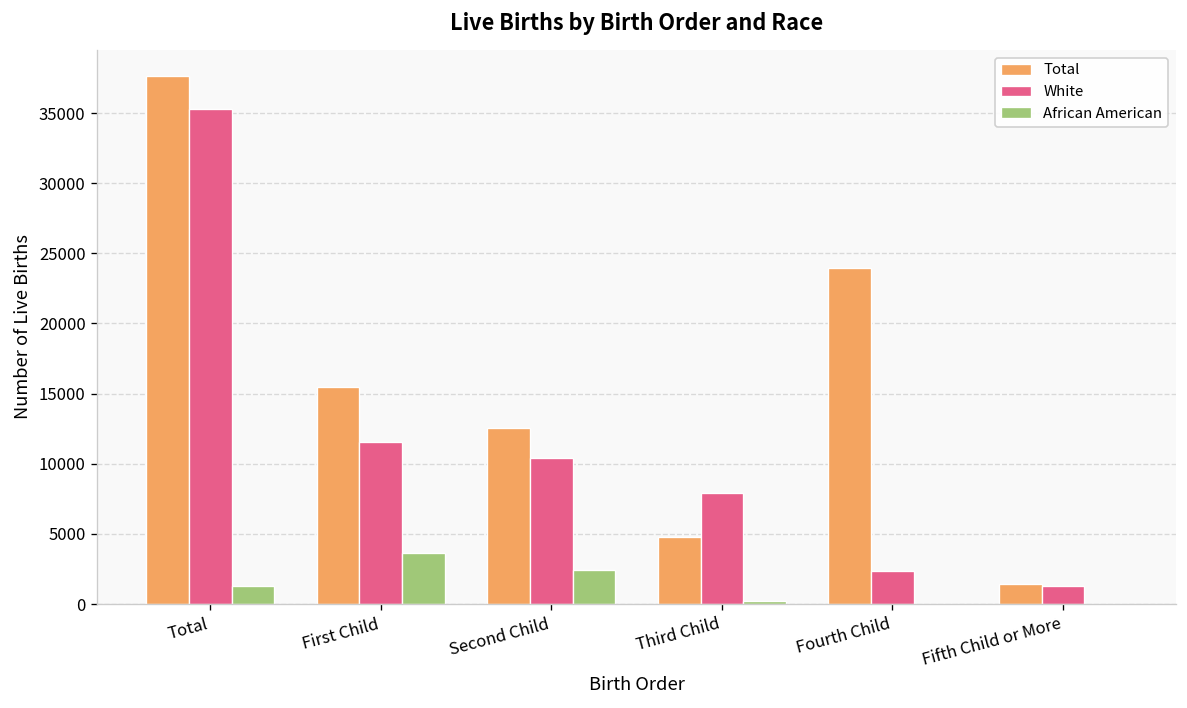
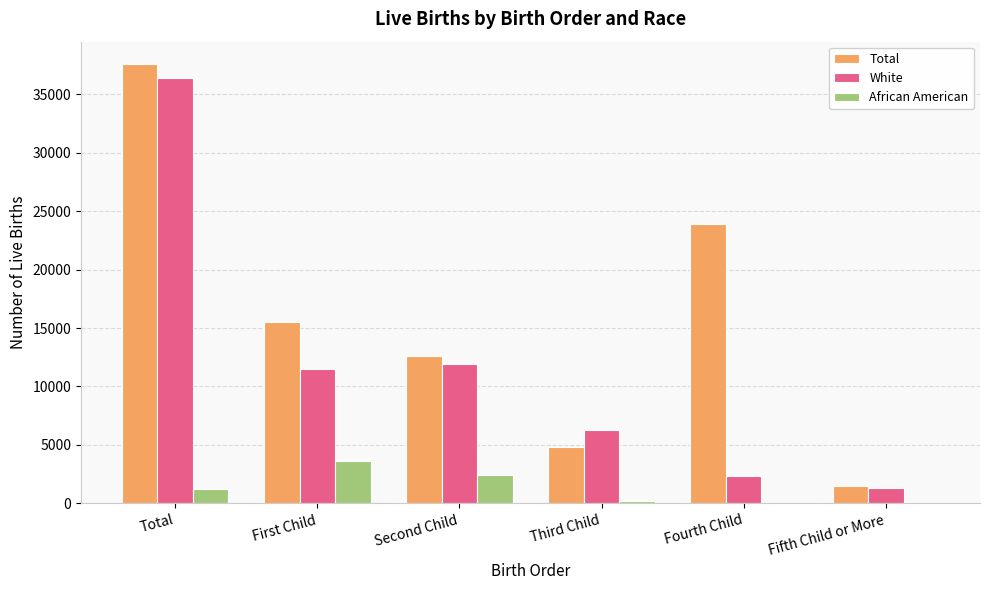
  {
    "Total": {
      "Total": 37600,
      "First Child": 15500,
      "Second Child": 12600,
      "Third Child": 4800,
      "Fourth Child": 23900,
      "Fifth Child or More": 1500
    },
    "White": {
-     "Total": 35300,
+     "Total": 36400,
      "First Child": 11500,
-     "Second Child": 10400,
-     "Third Child": 7900,
+     "Second Child": 11900,
+     "Third Child": 6300,
      "Fourth Child": 2300,
      "Fifth Child or More": 1300
    },
    "African American": {
      "Total": 1300,
      "First Child": 3600,
      "Second Child": 2400,
      "Third Child": 200,
      "Fourth Child": 0,
      "Fifth Child or More": 0
    }
  }
